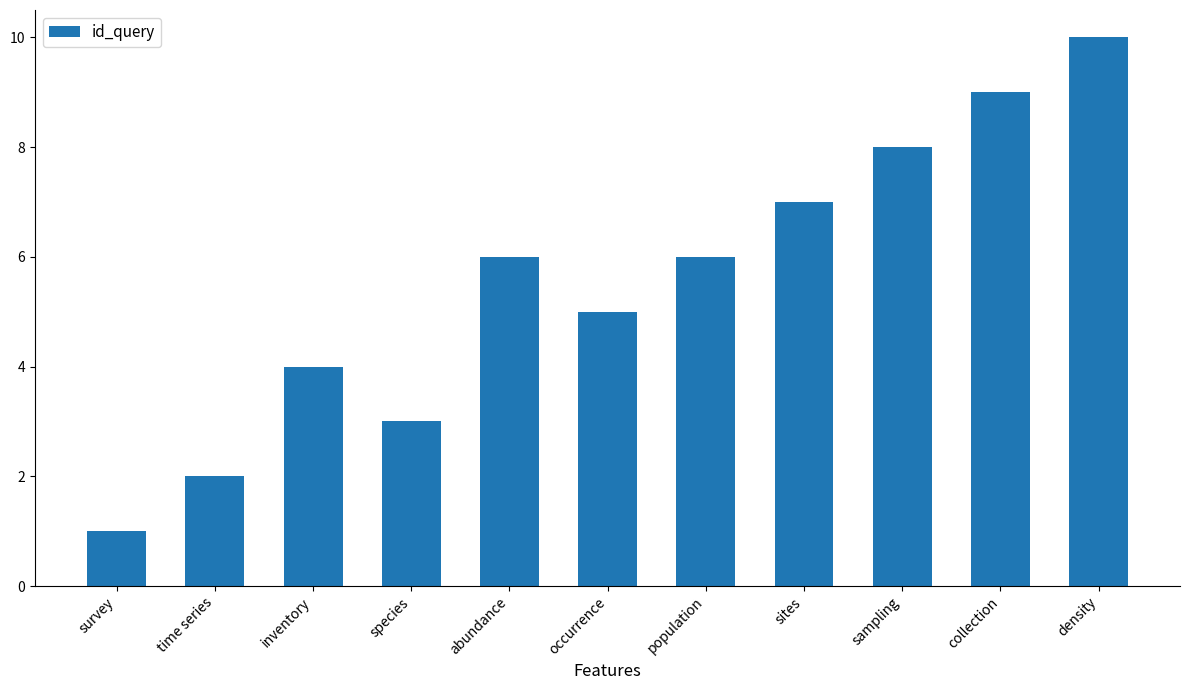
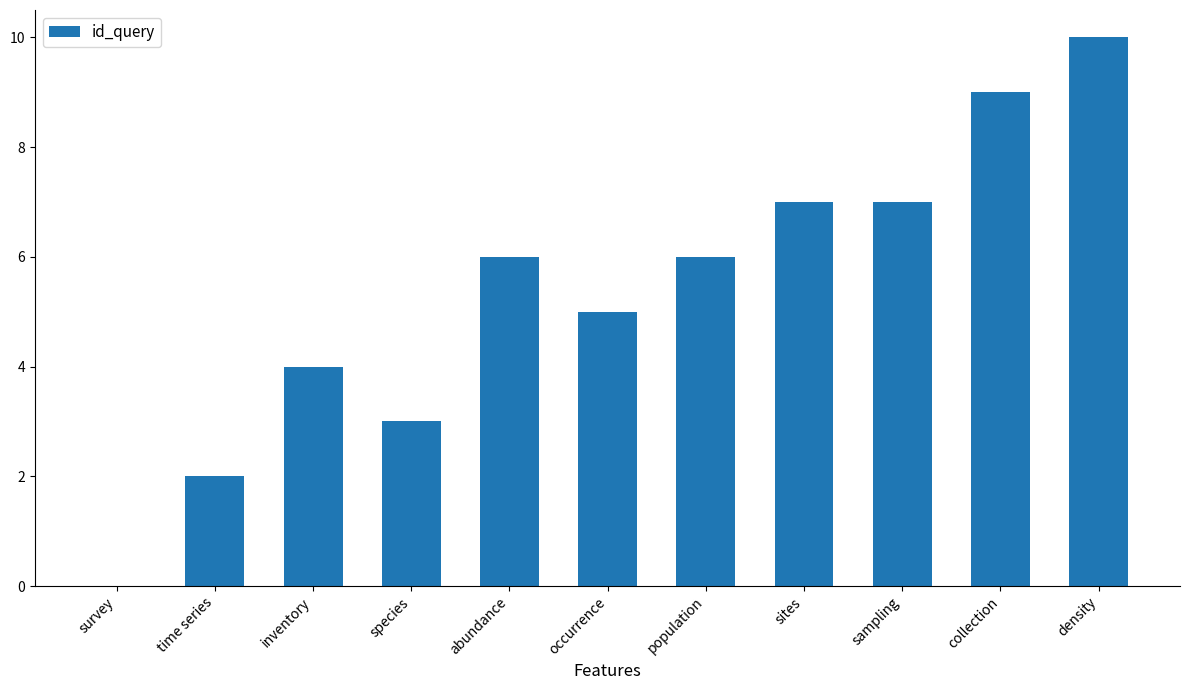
  {
-   "survey": 1,
+   "survey": 0,
    "time series": 2,
    "inventory": 4,
    "species": 3,
    "abundance": 6,
    "occurrence": 5,
    "population": 6,
    "sites": 7,
-   "sampling": 8,
+   "sampling": 7,
    "collection": 9,
    "density": 10
  }
